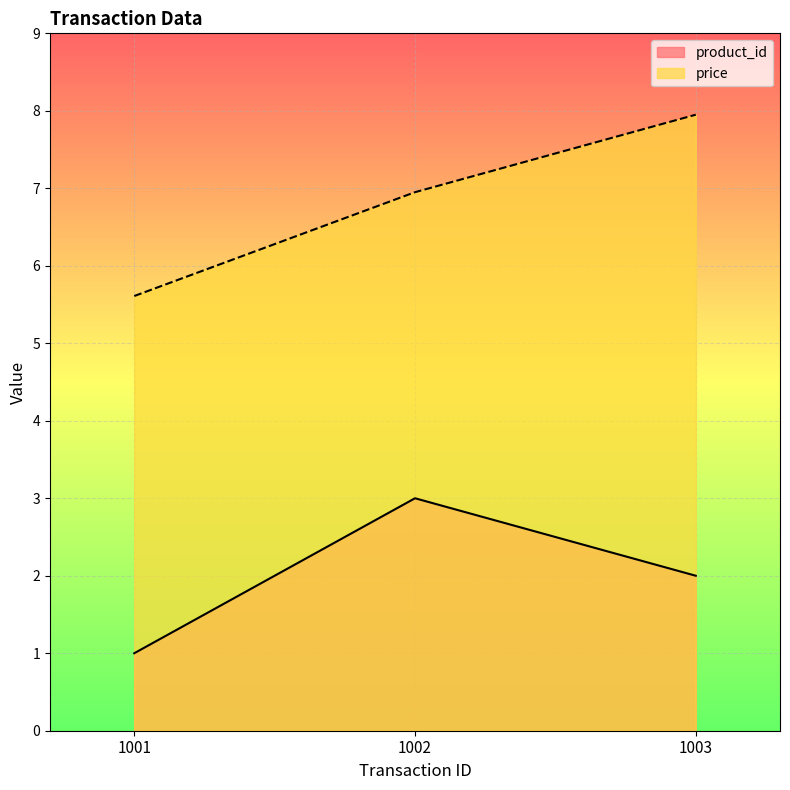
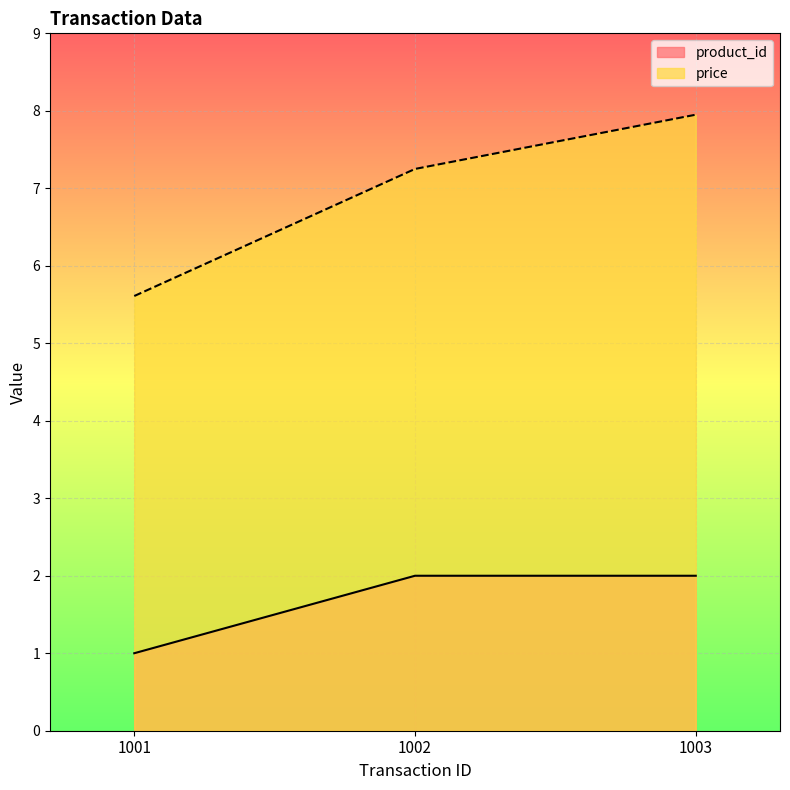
  {
    "product_id": {
      "1001": 1,
-     "1002": 3,
+     "1002": 2,
      "1003": 2
    },
    "price": {
      "1001": 5.6,
-     "1002": 7.0,
+     "1002": 7.3,
      "1003": 8.0
    }
  }
